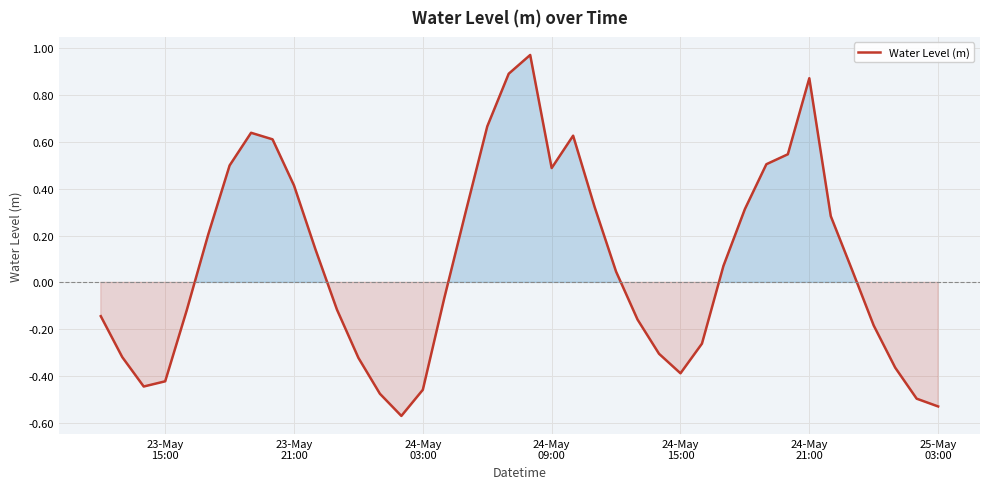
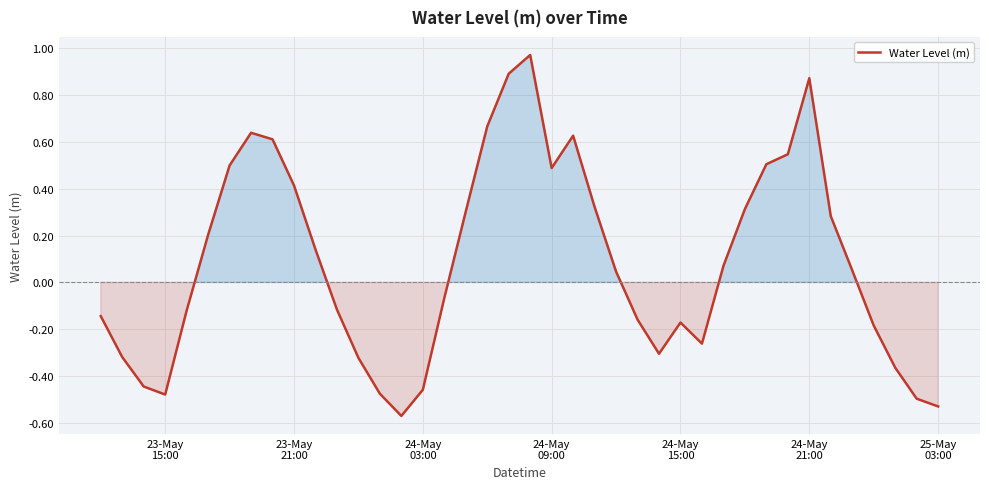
  {
-   "23-May 15:00": -0.42,
+   "23-May 15:00": -0.48,
    "23-May 21:00": 0.41,
    "24-May 03:00": -0.46,
    "24-May 09:00": 0.49,
-   "24-May 15:00": -0.39,
+   "24-May 15:00": -0.17,
    "24-May 21:00": 0.87,
    "25-May 03:00": -0.53
  }
